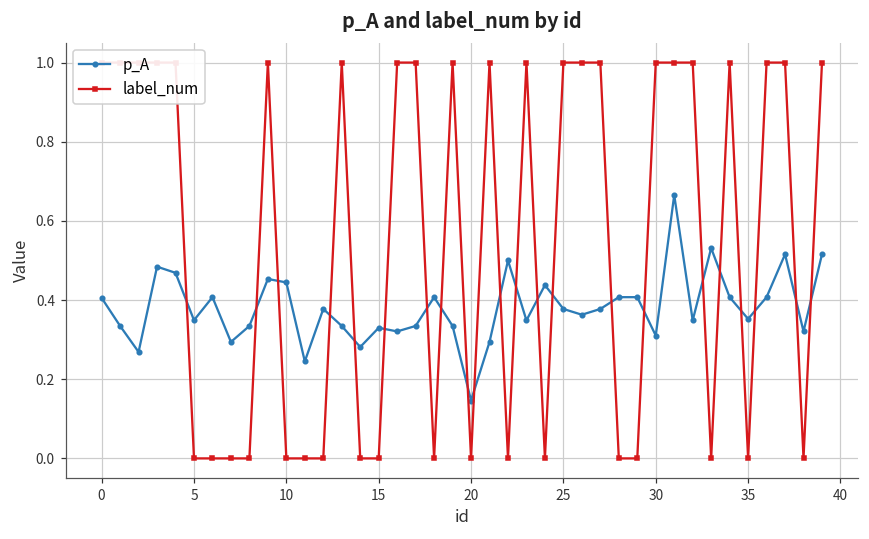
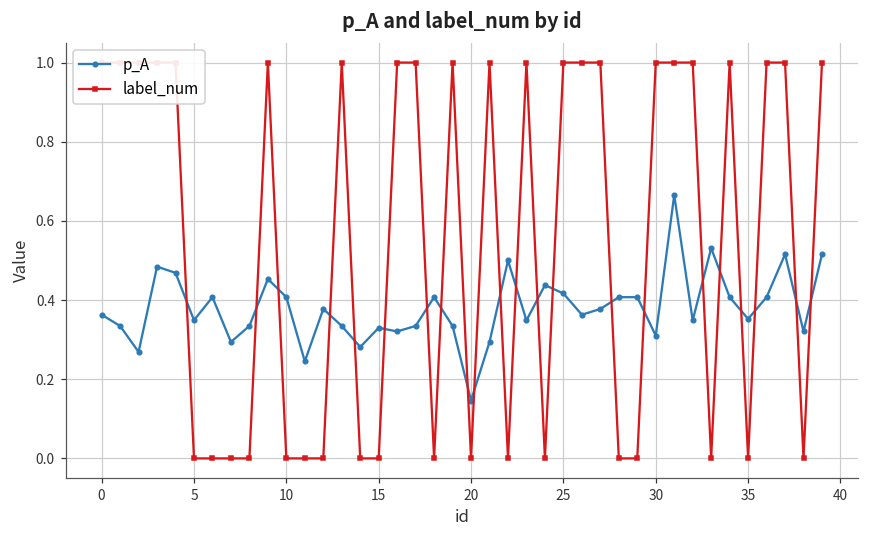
  {
    "p_A": {
-     "0": 0.41,
+     "0": 0.36,
      "5": 0.35,
-     "10": 0.44,
+     "10": 0.41,
      "15": 0.33,
      "20": 0.15,
-     "25": 0.38,
+     "25": 0.42,
      "30": 0.31,
      "35": 0.35
    },
    "label_num": {
      "5": 0.00,
      "10": 0.00,
      "15": 0.00,
      "20": 0.00,
      "25": 1.00,
      "30": 1.00,
      "35": 0.00
    }
  }
